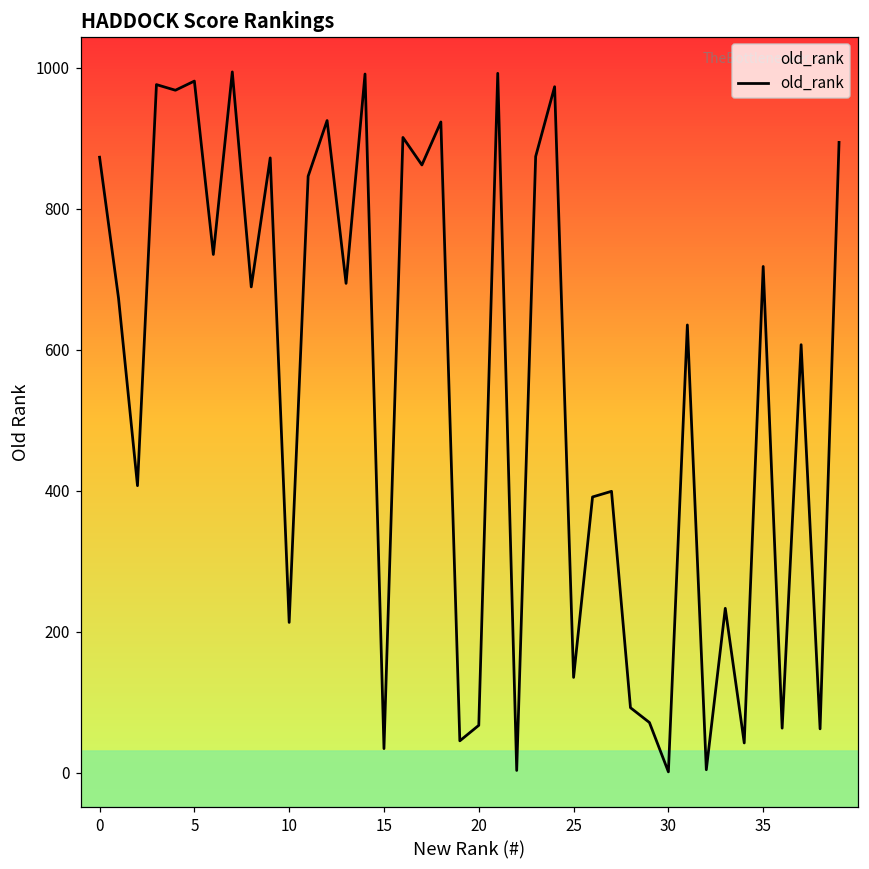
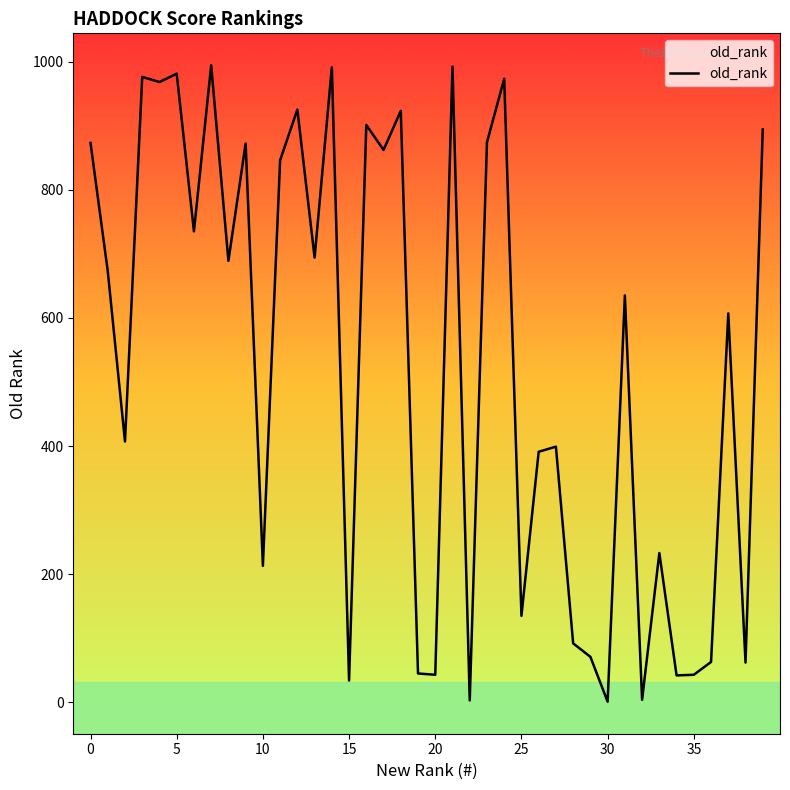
  {
    "0": 870,
    "5": 980,
    "10": 210,
    "15": 30,
-   "20": 70,
+   "20": 40,
    "25": 140,
-   "35": 720
+   "35": 40
  }
